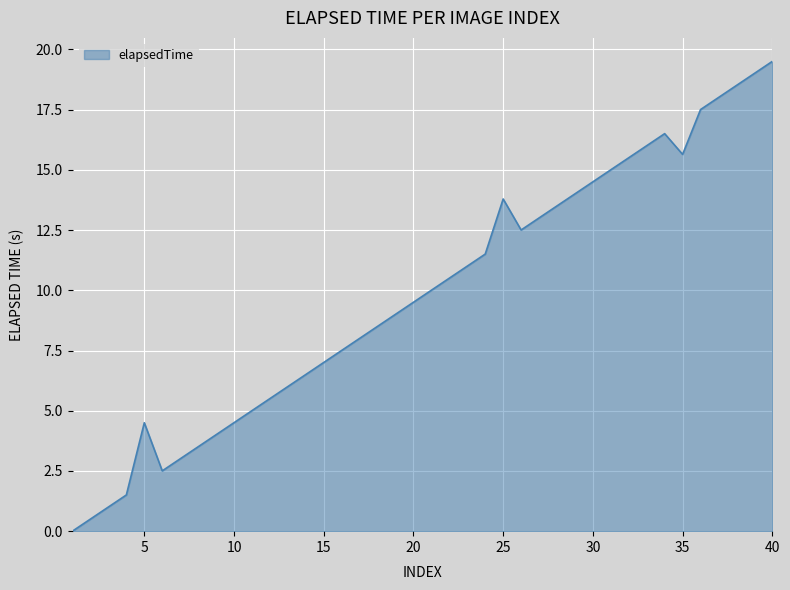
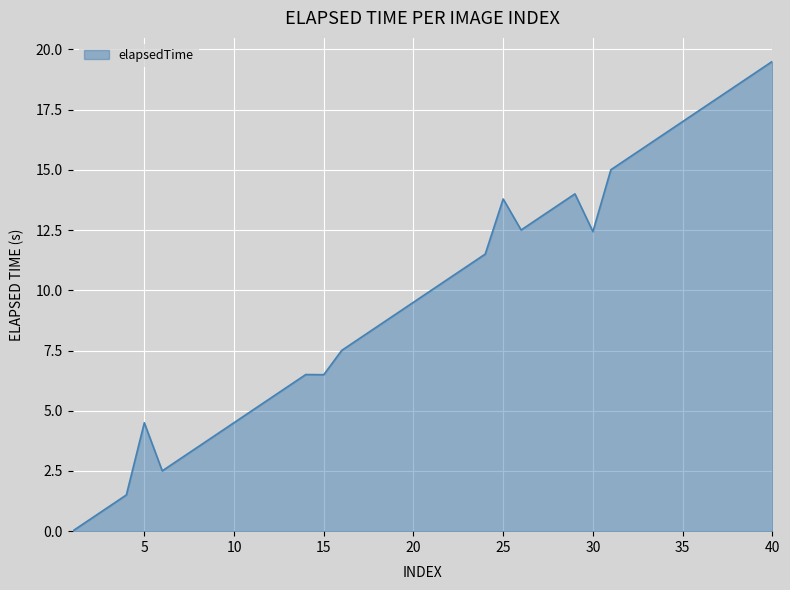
  {
    "5": 4.5,
    "10": 4.5,
-   "15": 7.0,
+   "15": 6.5,
    "20": 9.5,
    "25": 13.8,
-   "30": 14.5,
-   "35": 15.6,
+   "30": 12.4,
+   "35": 17.0,
    "40": 19.5
  }
